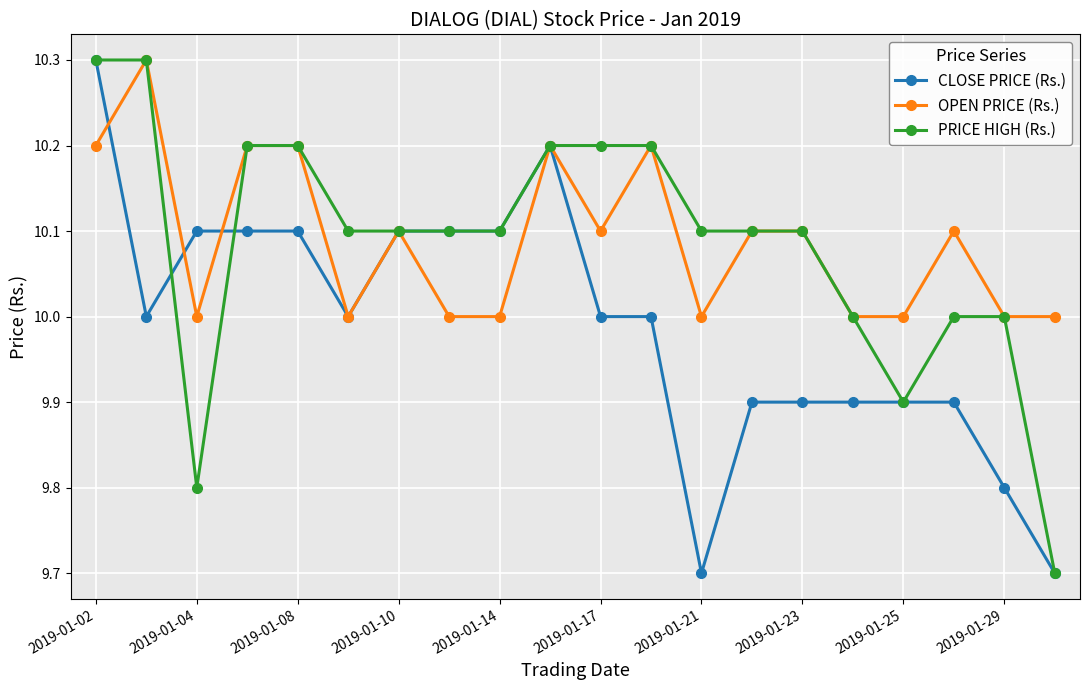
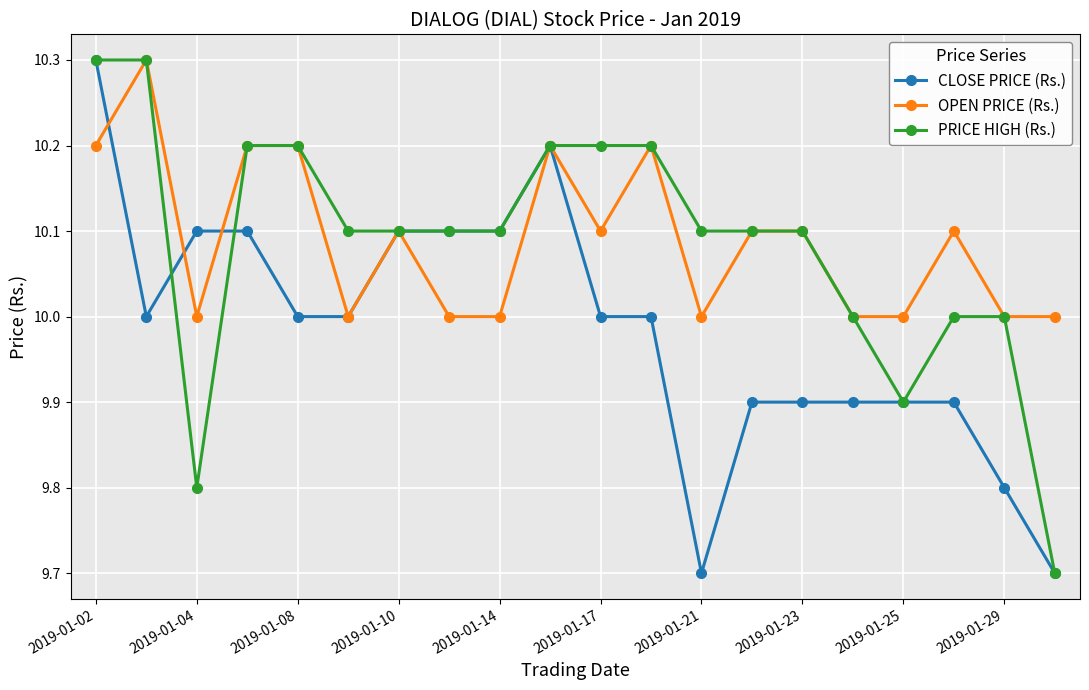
  {
    "CLOSE PRICE (Rs.)": {
      "2019-01-04": 10.1,
-     "2019-01-08": 10.1,
+     "2019-01-08": 10.0,
      "2019-01-17": 10.0,
      "2019-01-21": 9.7,
      "2019-01-23": 9.9,
      "2019-01-29": 9.8
    },
    "OPEN PRICE (Rs.)": {
      "2019-01-02": 10.2,
      "2019-01-04": 10.0,
      "2019-01-14": 10.0,
      "2019-01-17": 10.1,
      "2019-01-21": 10.0,
      "2019-01-25": 10.0
    },
    "PRICE HIGH (Rs.)": {
      "2019-01-04": 9.8,
      "2019-01-17": 10.2,
      "2019-01-21": 10.1
    }
  }
